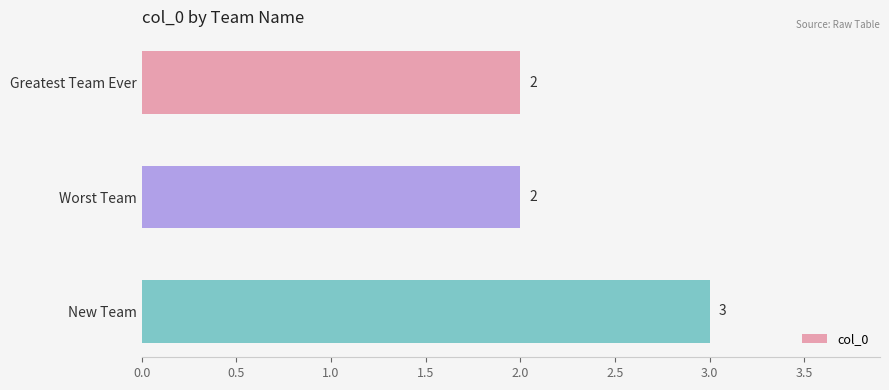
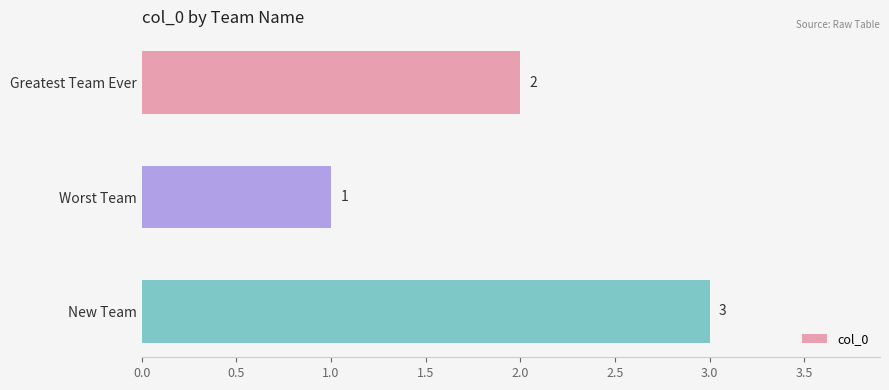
  {
    "Greatest Team Ever": 2,
-   "Worst Team": 2,
+   "Worst Team": 1,
    "New Team": 3
  }
